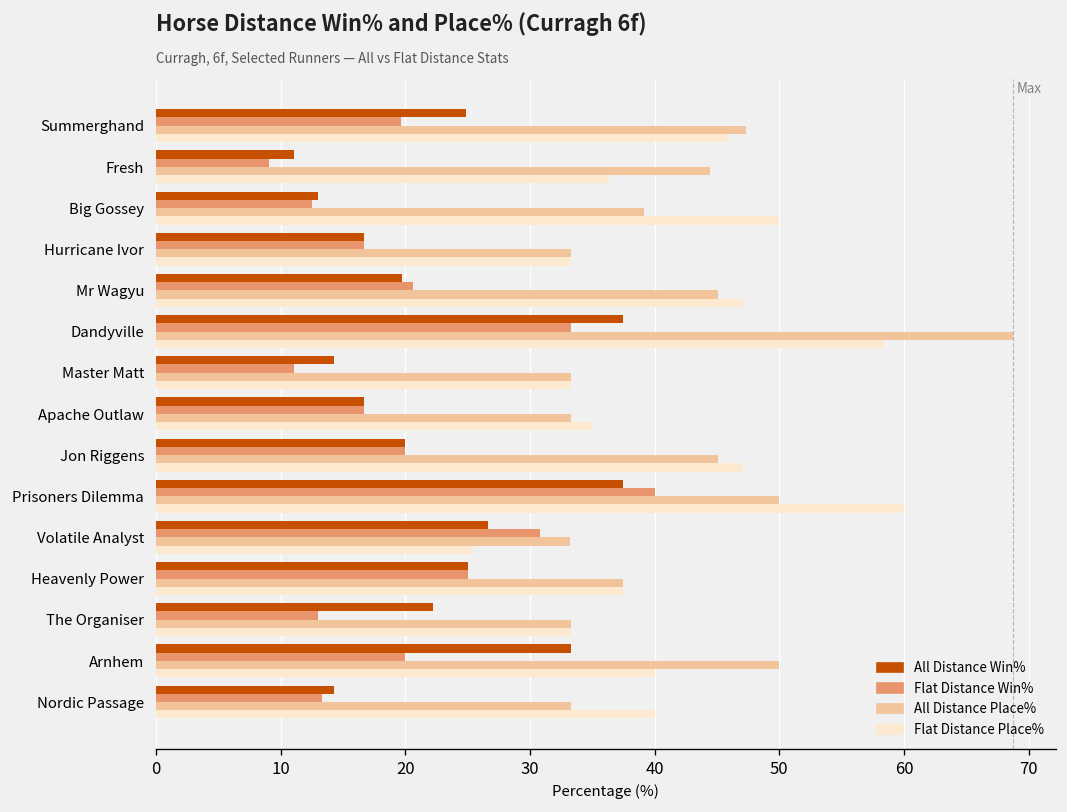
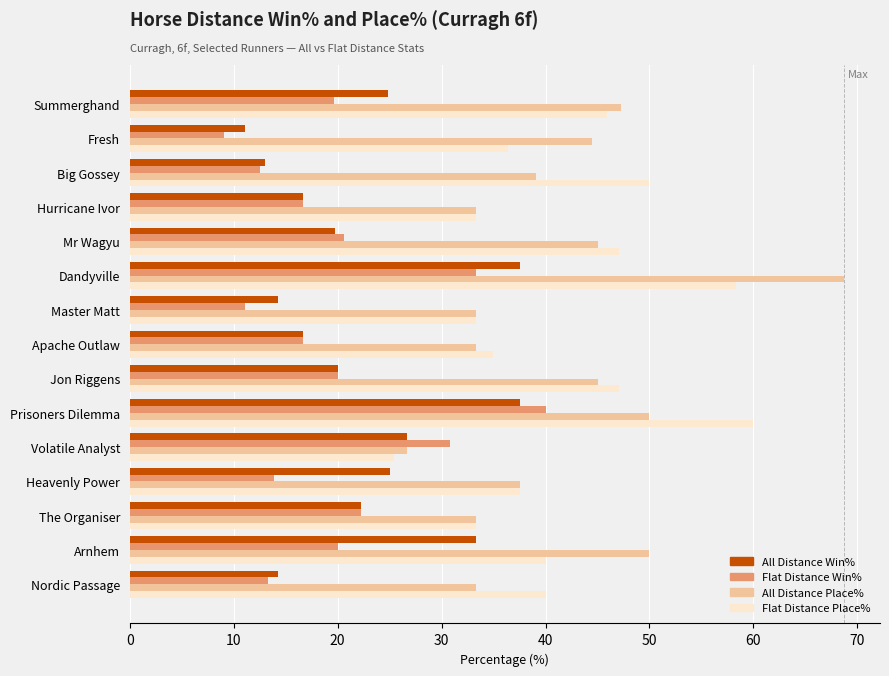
  {
    "All Distance Win%": {
      "Summerghand": 24.9,
      "Fresh": 11.1,
      "Big Gossey": 13.0,
      "Hurricane Ivor": 16.7,
      "Mr Wagyu": 19.7,
      "Dandyville": 37.5,
      "Master Matt": 14.3,
      "Apache Outlaw": 16.7,
      "Jon Riggens": 20.0,
      "Prisoners Dilemma": 37.5,
      "Volatile Analyst": 26.7,
      "Heavenly Power": 25.0,
      "The Organiser": 22.2,
      "Arnhem": 33.3,
      "Nordic Passage": 14.3
    },
    "Flat Distance Win%": {
      "Summerghand": 19.7,
      "Fresh": 9.1,
      "Big Gossey": 12.5,
      "Hurricane Ivor": 16.7,
      "Mr Wagyu": 20.6,
      "Dandyville": 33.3,
      "Master Matt": 11.1,
      "Apache Outlaw": 16.7,
      "Jon Riggens": 20.0,
      "Prisoners Dilemma": 40.0,
      "Volatile Analyst": 30.8,
-     "Heavenly Power": 25.0,
-     "The Organiser": 13.0,
+     "Heavenly Power": 13.9,
+     "The Organiser": 22.2,
      "Arnhem": 20.0,
      "Nordic Passage": 13.3
    },
    "All Distance Place%": {
      "Summerghand": 47.3,
      "Fresh": 44.4,
      "Big Gossey": 39.1,
      "Hurricane Ivor": 33.3,
      "Mr Wagyu": 45.1,
      "Dandyville": 68.8,
      "Master Matt": 33.3,
      "Apache Outlaw": 33.3,
      "Jon Riggens": 45.1,
      "Prisoners Dilemma": 50.0,
-     "Volatile Analyst": 33.2,
+     "Volatile Analyst": 26.7,
      "Heavenly Power": 37.5,
      "The Organiser": 33.3,
      "Arnhem": 50.0,
      "Nordic Passage": 33.3
    },
    "Flat Distance Place%": {
      "Summerghand": 45.9,
      "Fresh": 36.4,
      "Big Gossey": 50.0,
      "Hurricane Ivor": 33.3,
      "Mr Wagyu": 47.1,
      "Dandyville": 58.3,
      "Master Matt": 33.3,
      "Apache Outlaw": 35.0,
      "Jon Riggens": 47.1,
      "Prisoners Dilemma": 60.0,
      "Volatile Analyst": 25.4,
      "Heavenly Power": 37.5,
      "The Organiser": 33.3,
      "Arnhem": 40.0,
      "Nordic Passage": 40.0
    }
  }
